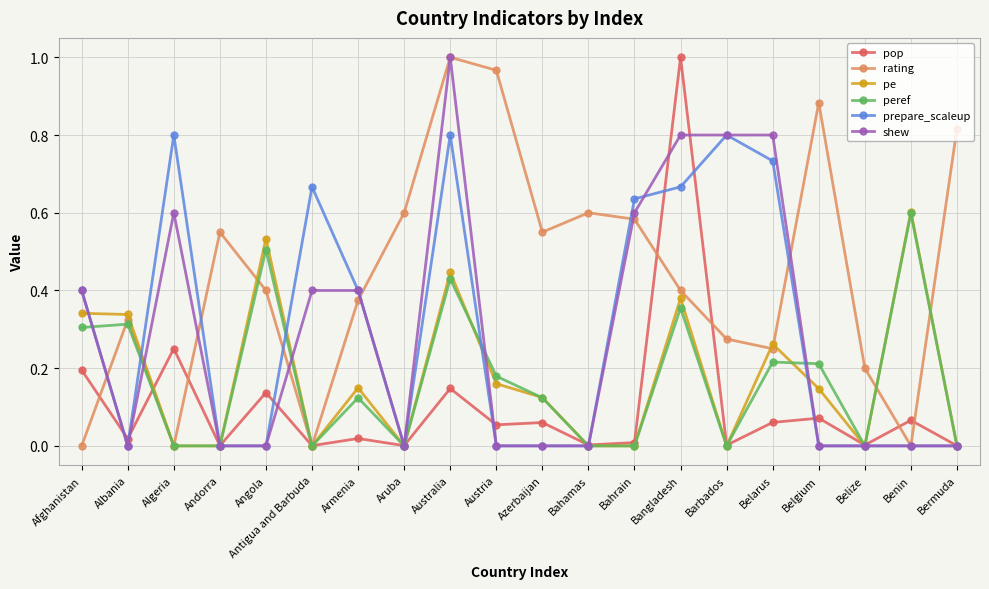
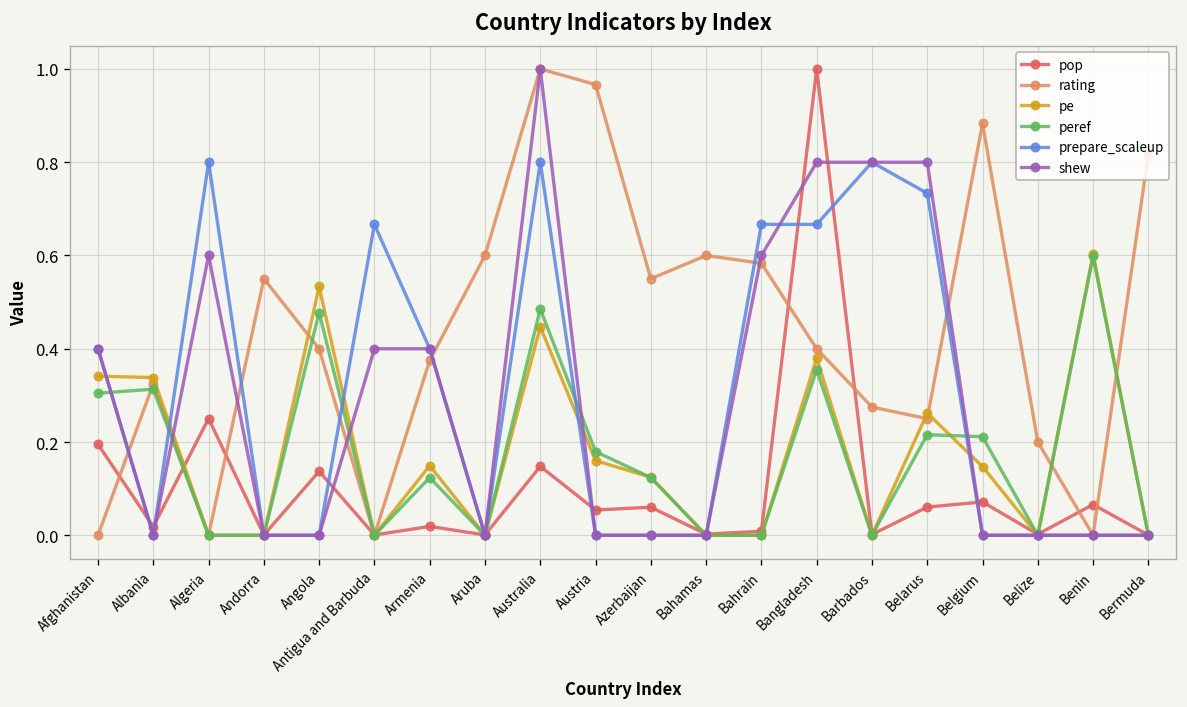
  {
    "pe": {
      "Afghanistan": 0.34,
      "Albania": 0.34,
      "Angola": 0.53,
      "Armenia": 0.15,
      "Australia": 0.45,
      "Austria": 0.16,
      "Bangladesh": 0.38,
      "Belarus": 0.26,
      "Belgium": 0.15
    },
    "peref": {
      "Afghanistan": 0.30,
      "Albania": 0.31,
-     "Angola": 0.51,
+     "Angola": 0.48,
      "Armenia": 0.12,
-     "Australia": 0.43,
+     "Australia": 0.49,
      "Austria": 0.18,
      "Bangladesh": 0.36,
      "Belarus": 0.22,
      "Belgium": 0.21
    },
    "prepare_scaleup": {
      "Algeria": 0.80,
      "Antigua and Barbuda": 0.67,
      "Australia": 0.80,
-     "Bahrain": 0.64,
+     "Bahrain": 0.67,
      "Bangladesh": 0.67,
      "Belarus": 0.73
    },
    "shew": {
      "Algeria": 0.60,
      "Antigua and Barbuda": 0.40,
      "Bahrain": 0.60,
      "Bangladesh": 0.80,
      "Belarus": 0.80
    }
  }
